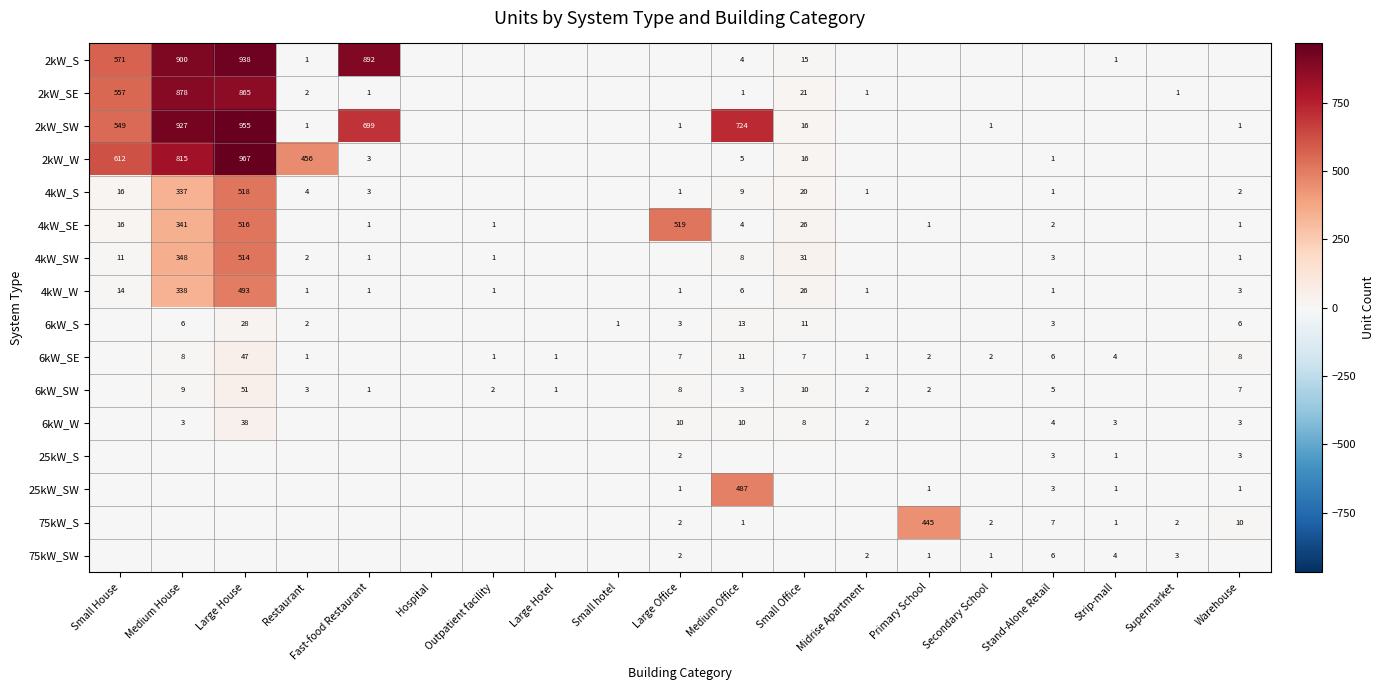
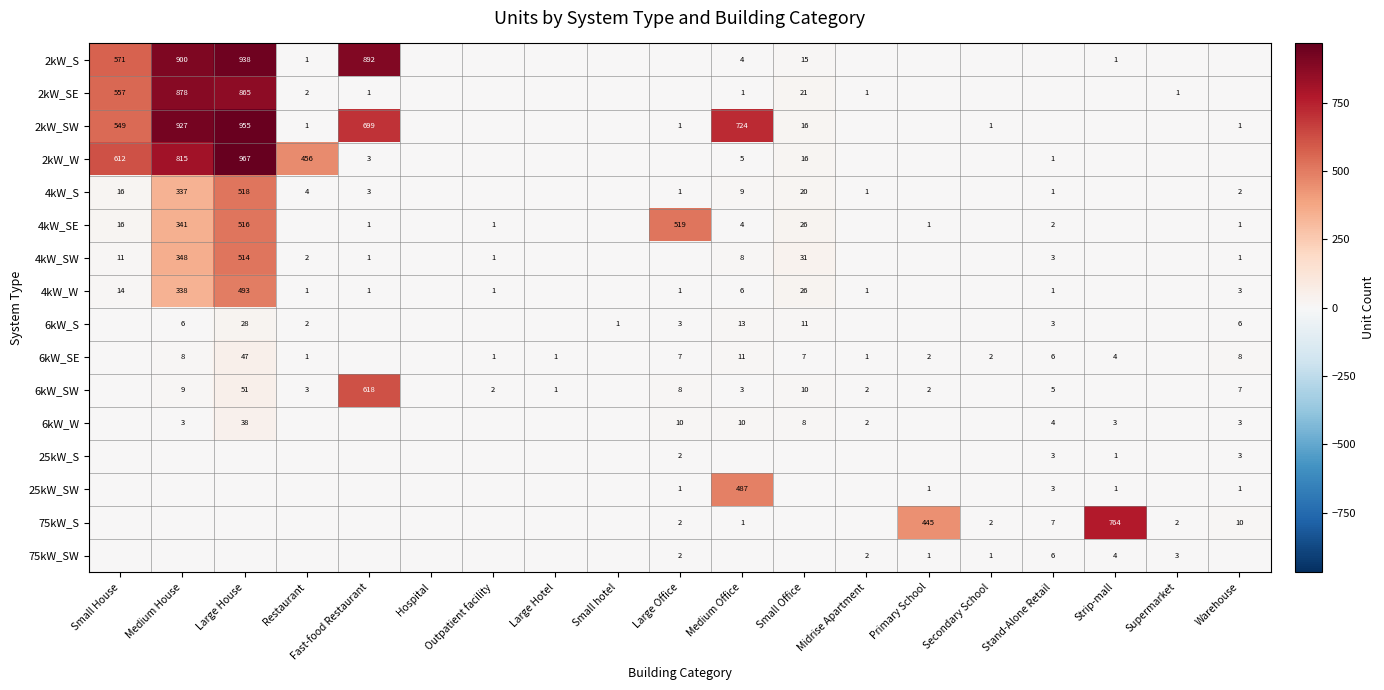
  {
    "2kW_S": {
      "Small House": 571,
      "Medium House": 900,
      "Large House": 938,
      "Restaurant": 1,
      "Fast-food Restaurant": 892,
      "Medium Office": 4,
      "Small Office": 15,
      "Strip-mall": 1
    },
    "2kW_SE": {
      "Small House": 557,
      "Medium House": 878,
      "Large House": 865,
      "Restaurant": 2,
      "Fast-food Restaurant": 1,
      "Medium Office": 1,
      "Small Office": 21,
      "Midrise Apartment": 1,
      "Supermarket": 1
    },
    "2kW_SW": {
      "Small House": 549,
      "Medium House": 927,
      "Large House": 955,
      "Restaurant": 1,
      "Fast-food Restaurant": 699,
      "Large Office": 1,
      "Medium Office": 724,
      "Small Office": 16,
      "Secondary School": 1,
      "Warehouse": 1
    },
    "2kW_W": {
      "Small House": 612,
      "Medium House": 815,
      "Large House": 967,
      "Restaurant": 456,
      "Fast-food Restaurant": 3,
      "Medium Office": 5,
      "Small Office": 16,
      "Stand-Alone Retail": 1
    },
    "4kW_S": {
      "Small House": 16,
      "Medium House": 337,
      "Large House": 518,
      "Restaurant": 4,
      "Fast-food Restaurant": 3,
      "Large Office": 1,
      "Medium Office": 9,
      "Small Office": 20,
      "Midrise Apartment": 1,
      "Stand-Alone Retail": 1,
      "Warehouse": 2
    },
    "4kW_SE": {
      "Small House": 16,
      "Medium House": 341,
      "Large House": 516,
      "Fast-food Restaurant": 1,
      "Outpatient facility": 1,
      "Large Office": 519,
      "Medium Office": 4,
      "Small Office": 26,
      "Primary School": 1,
      "Stand-Alone Retail": 2,
      "Warehouse": 1
    },
    "4kW_SW": {
      "Small House": 11,
      "Medium House": 348,
      "Large House": 514,
      "Restaurant": 2,
      "Fast-food Restaurant": 1,
      "Outpatient facility": 1,
      "Medium Office": 8,
      "Small Office": 31,
      "Stand-Alone Retail": 3,
      "Warehouse": 1
    },
    "4kW_W": {
      "Small House": 14,
      "Medium House": 338,
      "Large House": 493,
      "Restaurant": 1,
      "Fast-food Restaurant": 1,
      "Outpatient facility": 1,
      "Large Office": 1,
      "Medium Office": 6,
      "Small Office": 26,
      "Midrise Apartment": 1,
      "Stand-Alone Retail": 1,
      "Warehouse": 3
    },
    "6kW_S": {
      "Medium House": 6,
      "Large House": 28,
      "Restaurant": 2,
      "Small hotel": 1,
      "Large Office": 3,
      "Medium Office": 13,
      "Small Office": 11,
      "Stand-Alone Retail": 3,
      "Warehouse": 6
    },
    "6kW_SE": {
      "Medium House": 8,
      "Large House": 47,
      "Restaurant": 1,
      "Outpatient facility": 1,
      "Large Hotel": 1,
      "Large Office": 7,
      "Medium Office": 11,
      "Small Office": 7,
      "Midrise Apartment": 1,
      "Primary School": 2,
      "Secondary School": 2,
      "Stand-Alone Retail": 6,
      "Strip-mall": 4,
      "Warehouse": 8
    },
    "6kW_SW": {
      "Medium House": 9,
      "Large House": 51,
      "Restaurant": 3,
-     "Fast-food Restaurant": 1,
+     "Fast-food Restaurant": 618,
      "Outpatient facility": 2,
      "Large Hotel": 1,
      "Large Office": 8,
      "Medium Office": 3,
      "Small Office": 10,
      "Midrise Apartment": 2,
      "Primary School": 2,
      "Stand-Alone Retail": 5,
      "Warehouse": 7
    },
    "6kW_W": {
      "Medium House": 3,
      "Large House": 38,
      "Large Office": 10,
      "Medium Office": 10,
      "Small Office": 8,
      "Midrise Apartment": 2,
      "Stand-Alone Retail": 4,
      "Strip-mall": 3,
      "Warehouse": 3
    },
    "25kW_S": {
      "Large Office": 2,
      "Stand-Alone Retail": 3,
      "Strip-mall": 1,
      "Warehouse": 3
    },
    "25kW_SW": {
      "Large Office": 1,
      "Medium Office": 487,
      "Primary School": 1,
      "Stand-Alone Retail": 3,
      "Strip-mall": 1,
      "Warehouse": 1
    },
    "75kW_S": {
      "Large Office": 2,
      "Medium Office": 1,
      "Primary School": 445,
      "Secondary School": 2,
      "Stand-Alone Retail": 7,
-     "Strip-mall": 1,
+     "Strip-mall": 764,
      "Supermarket": 2,
      "Warehouse": 10
    },
    "75kW_SW": {
      "Large Office": 2,
      "Midrise Apartment": 2,
      "Primary School": 1,
      "Secondary School": 1,
      "Stand-Alone Retail": 6,
      "Strip-mall": 4,
      "Supermarket": 3
    }
  }
